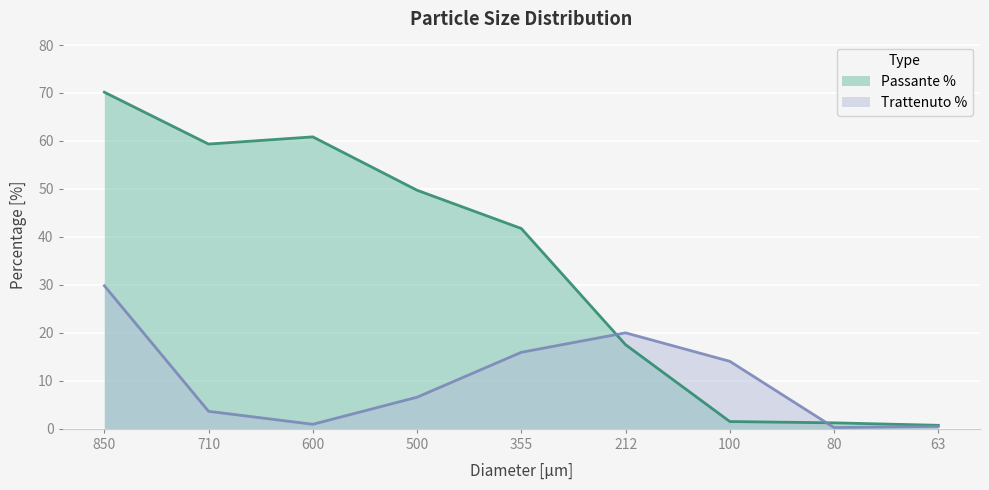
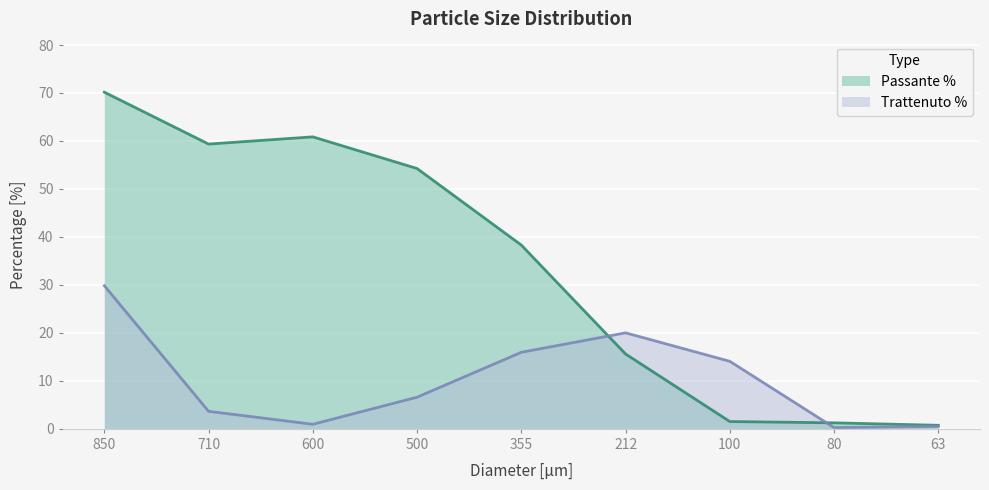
  {
    "Passante %": {
      "850": 70,
      "710": 59,
      "600": 61,
-     "500": 50,
-     "355": 42,
-     "212": 18,
+     "500": 54,
+     "355": 38,
+     "212": 16,
      "100": 2,
      "80": 1
    },
    "Trattenuto %": {
      "850": 30,
      "710": 4,
      "600": 1,
      "500": 7,
      "355": 16,
      "212": 20,
      "100": 14,
      "80": 0
    }
  }
